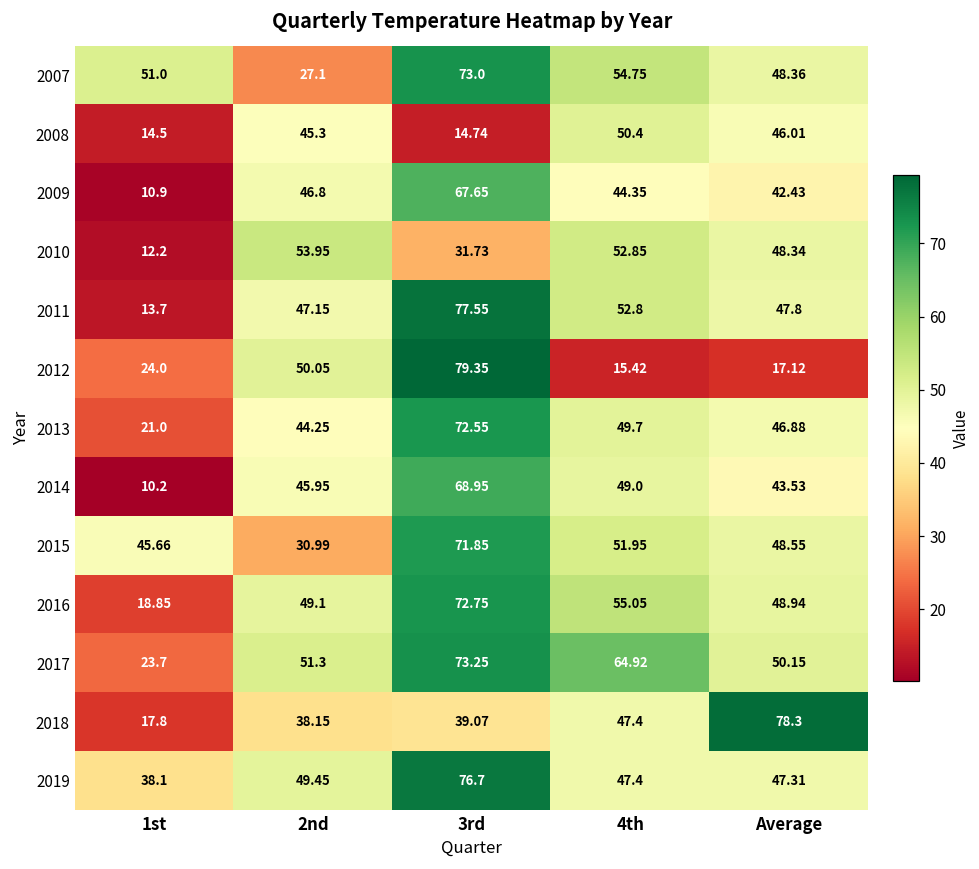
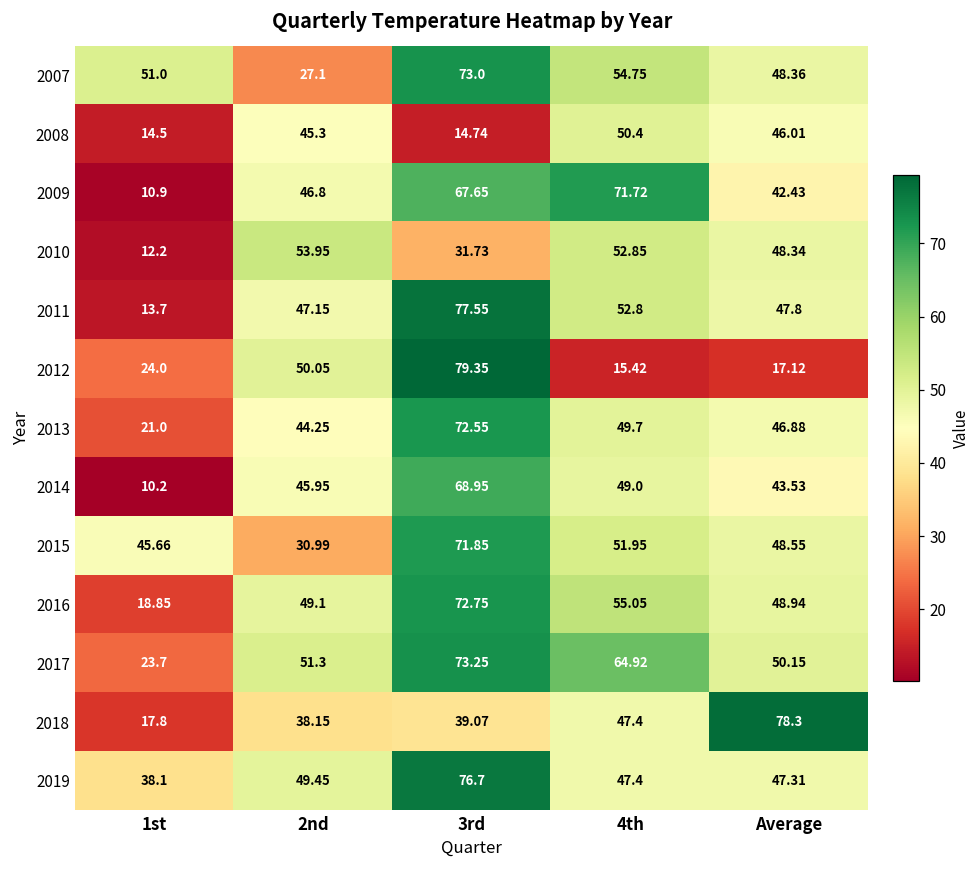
  {
    "2007": {
      "1st": 51.0,
      "2nd": 27.1,
      "3rd": 73.0,
      "4th": 54.75,
      "Average": 48.36
    },
    "2008": {
      "1st": 14.5,
      "2nd": 45.3,
      "3rd": 14.74,
      "4th": 50.4,
      "Average": 46.01
    },
    "2009": {
      "1st": 10.9,
      "2nd": 46.8,
      "3rd": 67.65,
-     "4th": 44.35,
+     "4th": 71.72,
      "Average": 42.43
    },
    "2010": {
      "1st": 12.2,
      "2nd": 53.95,
      "3rd": 31.73,
      "4th": 52.85,
      "Average": 48.34
    },
    "2011": {
      "1st": 13.7,
      "2nd": 47.15,
      "3rd": 77.55,
      "4th": 52.8,
      "Average": 47.8
    },
    "2012": {
      "1st": 24.0,
      "2nd": 50.05,
      "3rd": 79.35,
      "4th": 15.42,
      "Average": 17.12
    },
    "2013": {
      "1st": 21.0,
      "2nd": 44.25,
      "3rd": 72.55,
      "4th": 49.7,
      "Average": 46.88
    },
    "2014": {
      "1st": 10.2,
      "2nd": 45.95,
      "3rd": 68.95,
      "4th": 49.0,
      "Average": 43.53
    },
    "2015": {
      "1st": 45.66,
      "2nd": 30.99,
      "3rd": 71.85,
      "4th": 51.95,
      "Average": 48.55
    },
    "2016": {
      "1st": 18.85,
      "2nd": 49.1,
      "3rd": 72.75,
      "4th": 55.05,
      "Average": 48.94
    },
    "2017": {
      "1st": 23.7,
      "2nd": 51.3,
      "3rd": 73.25,
      "4th": 64.92,
      "Average": 50.15
    },
    "2018": {
      "1st": 17.8,
      "2nd": 38.15,
      "3rd": 39.07,
      "4th": 47.4,
      "Average": 78.3
    },
    "2019": {
      "1st": 38.1,
      "2nd": 49.45,
      "3rd": 76.7,
      "4th": 47.4,
      "Average": 47.31
    }
  }
